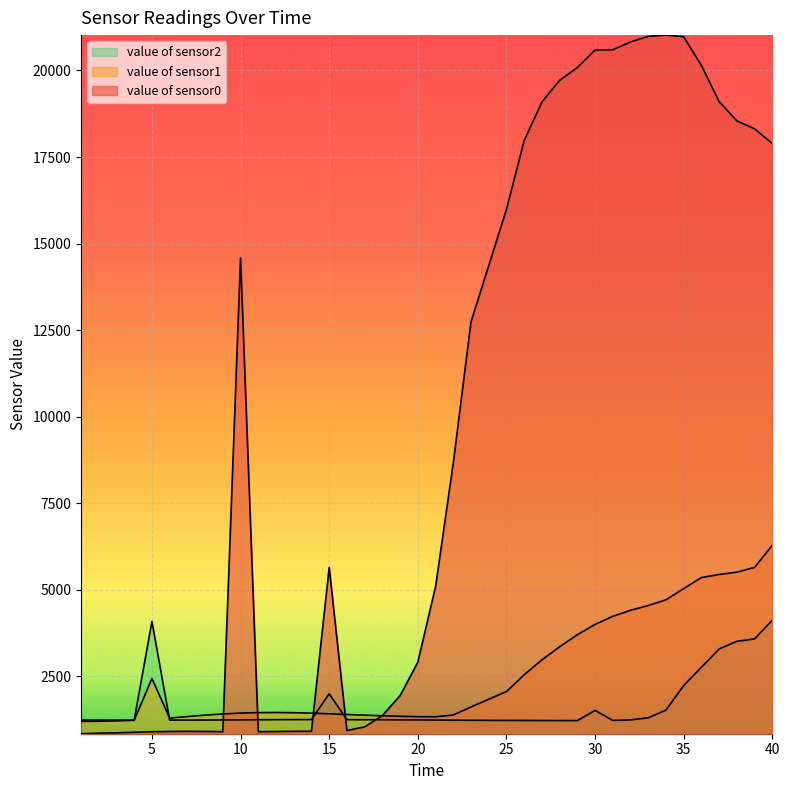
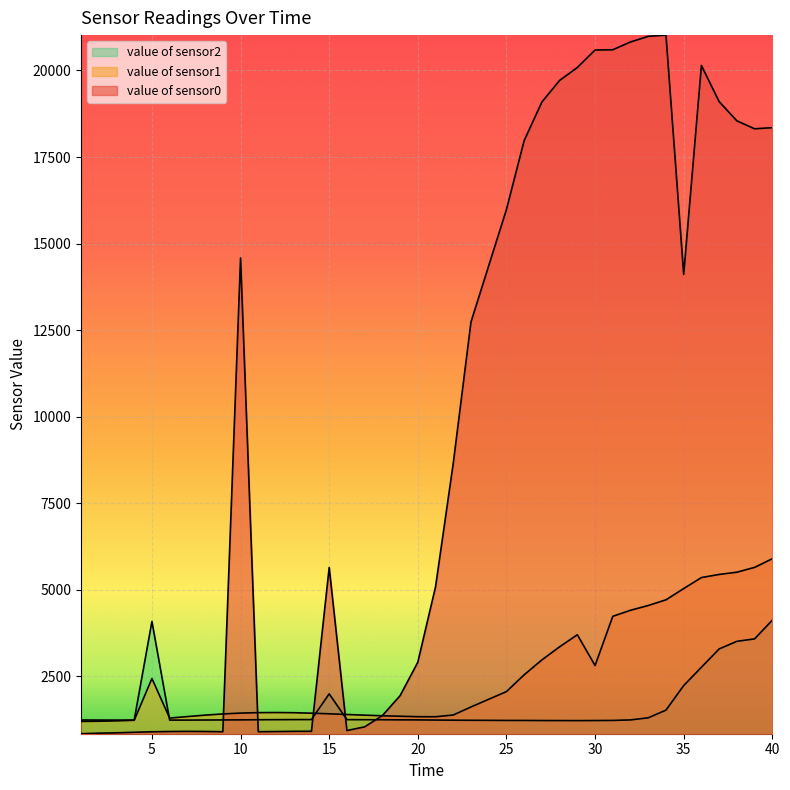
  {
    "value of sensor2": {
      "5": 4100,
      "10": 1200,
      "15": 2000,
      "20": 1200,
      "25": 1200,
-     "30": 1500,
+     "30": 1200,
      "35": 2200,
      "40": 4100
    },
    "value of sensor1": {
      "5": 2400,
      "10": 1400,
      "15": 1400,
      "20": 1300,
      "25": 2100,
-     "30": 4000,
+     "30": 2800,
      "35": 5000,
-     "40": 6300
+     "40": 5900
    },
    "value of sensor0": {
      "5": 900,
      "10": 14600,
      "15": 5600,
      "20": 2900,
      "25": 16000,
      "30": 20600,
-     "35": 21000,
-     "40": 17900
+     "35": 14100,
+     "40": 18300
    }
  }
